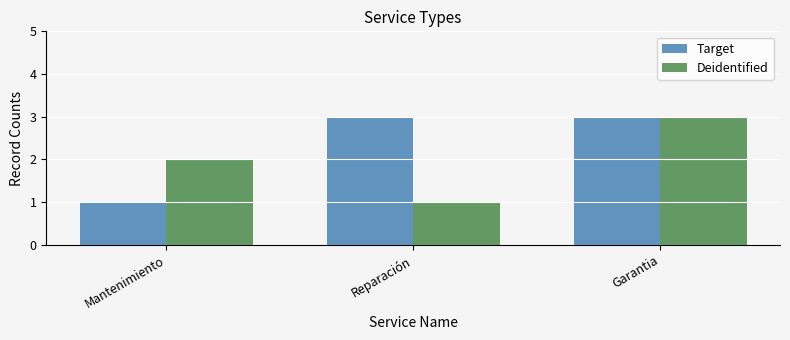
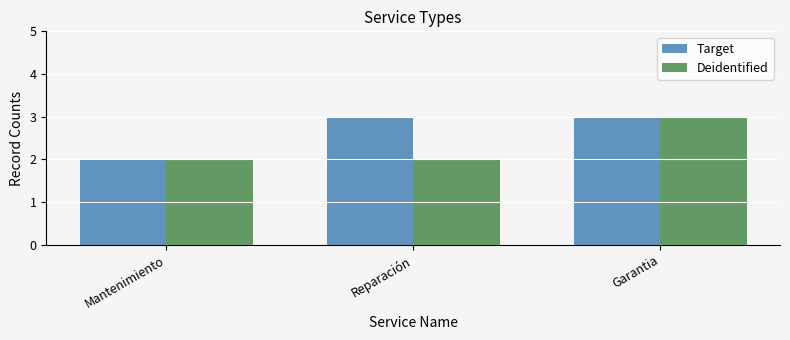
  {
    "Target": {
-     "Mantenimiento": 1,
+     "Mantenimiento": 2,
      "Reparación": 3,
      "Garantia": 3
    },
    "Deidentified": {
      "Mantenimiento": 2,
-     "Reparación": 1,
+     "Reparación": 2,
      "Garantia": 3
    }
  }
